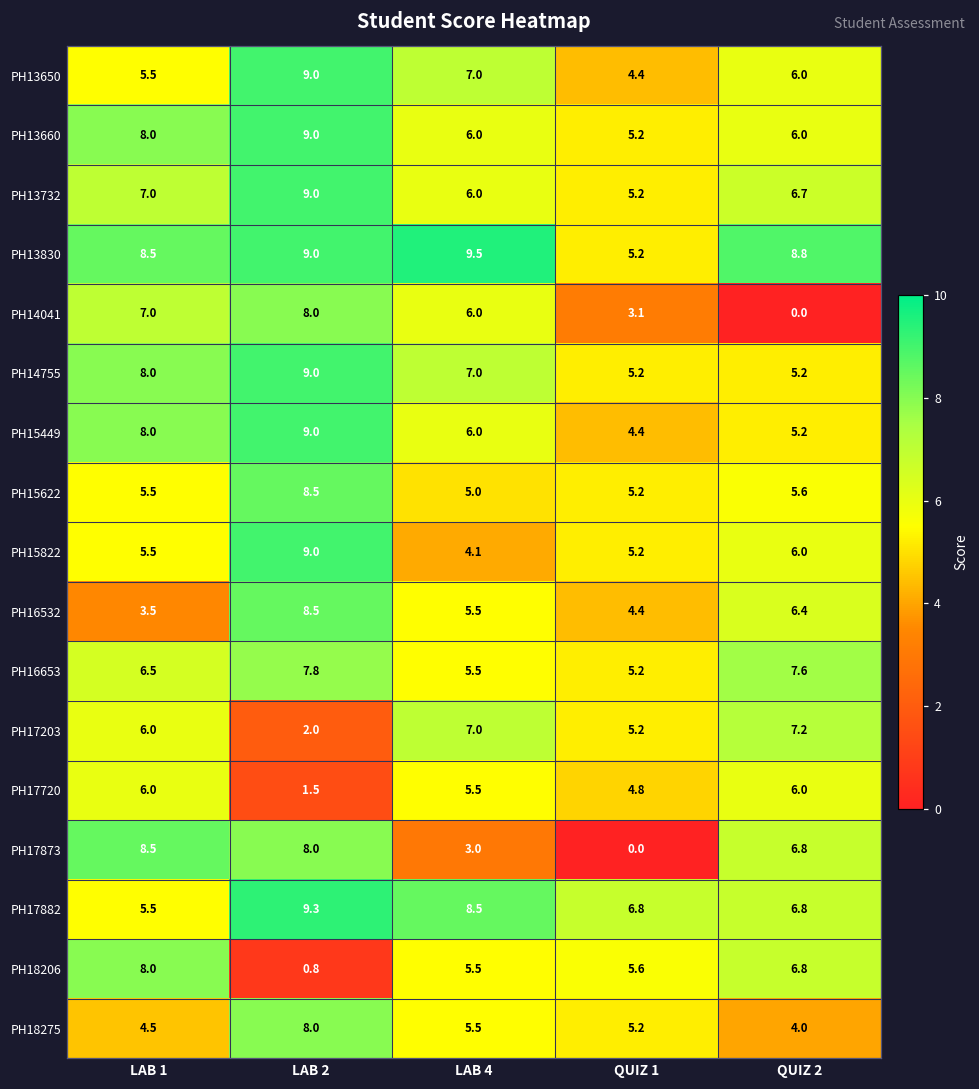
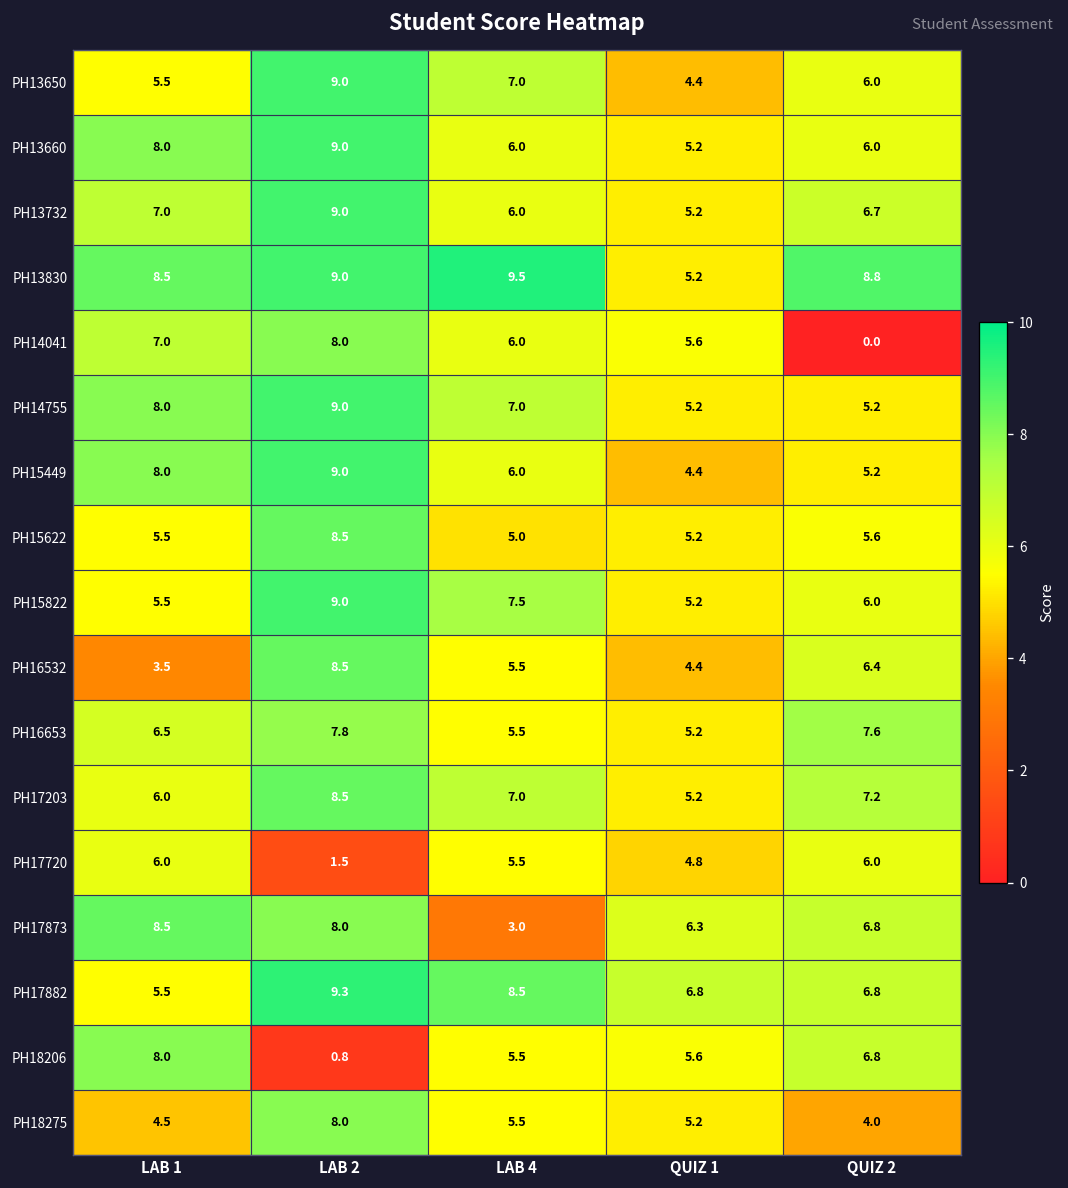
  {
    "PH13650": {
      "LAB 1": 5.5,
      "LAB 2": 9.0,
      "LAB 4": 7.0,
      "QUIZ 1": 4.4,
      "QUIZ 2": 6.0
    },
    "PH13660": {
      "LAB 1": 8.0,
      "LAB 2": 9.0,
      "LAB 4": 6.0,
      "QUIZ 1": 5.2,
      "QUIZ 2": 6.0
    },
    "PH13732": {
      "LAB 1": 7.0,
      "LAB 2": 9.0,
      "LAB 4": 6.0,
      "QUIZ 1": 5.2,
      "QUIZ 2": 6.7
    },
    "PH13830": {
      "LAB 1": 8.5,
      "LAB 2": 9.0,
      "LAB 4": 9.5,
      "QUIZ 1": 5.2,
      "QUIZ 2": 8.8
    },
    "PH14041": {
      "LAB 1": 7.0,
      "LAB 2": 8.0,
      "LAB 4": 6.0,
-     "QUIZ 1": 3.1,
+     "QUIZ 1": 5.6,
      "QUIZ 2": 0.0
    },
    "PH14755": {
      "LAB 1": 8.0,
      "LAB 2": 9.0,
      "LAB 4": 7.0,
      "QUIZ 1": 5.2,
      "QUIZ 2": 5.2
    },
    "PH15449": {
      "LAB 1": 8.0,
      "LAB 2": 9.0,
      "LAB 4": 6.0,
      "QUIZ 1": 4.4,
      "QUIZ 2": 5.2
    },
    "PH15622": {
      "LAB 1": 5.5,
      "LAB 2": 8.5,
      "LAB 4": 5.0,
      "QUIZ 1": 5.2,
      "QUIZ 2": 5.6
    },
    "PH15822": {
      "LAB 1": 5.5,
      "LAB 2": 9.0,
-     "LAB 4": 4.1,
+     "LAB 4": 7.5,
      "QUIZ 1": 5.2,
      "QUIZ 2": 6.0
    },
    "PH16532": {
      "LAB 1": 3.5,
      "LAB 2": 8.5,
      "LAB 4": 5.5,
      "QUIZ 1": 4.4,
      "QUIZ 2": 6.4
    },
    "PH16653": {
      "LAB 1": 6.5,
      "LAB 2": 7.8,
      "LAB 4": 5.5,
      "QUIZ 1": 5.2,
      "QUIZ 2": 7.6
    },
    "PH17203": {
      "LAB 1": 6.0,
-     "LAB 2": 2.0,
+     "LAB 2": 8.5,
      "LAB 4": 7.0,
      "QUIZ 1": 5.2,
      "QUIZ 2": 7.2
    },
    "PH17720": {
      "LAB 1": 6.0,
      "LAB 2": 1.5,
      "LAB 4": 5.5,
      "QUIZ 1": 4.8,
      "QUIZ 2": 6.0
    },
    "PH17873": {
      "LAB 1": 8.5,
      "LAB 2": 8.0,
      "LAB 4": 3.0,
-     "QUIZ 1": 0.0,
+     "QUIZ 1": 6.3,
      "QUIZ 2": 6.8
    },
    "PH17882": {
      "LAB 1": 5.5,
      "LAB 2": 9.3,
      "LAB 4": 8.5,
      "QUIZ 1": 6.8,
      "QUIZ 2": 6.8
    },
    "PH18206": {
      "LAB 1": 8.0,
      "LAB 2": 0.8,
      "LAB 4": 5.5,
      "QUIZ 1": 5.6,
      "QUIZ 2": 6.8
    },
    "PH18275": {
      "LAB 1": 4.5,
      "LAB 2": 8.0,
      "LAB 4": 5.5,
      "QUIZ 1": 5.2,
      "QUIZ 2": 4.0
    }
  }
